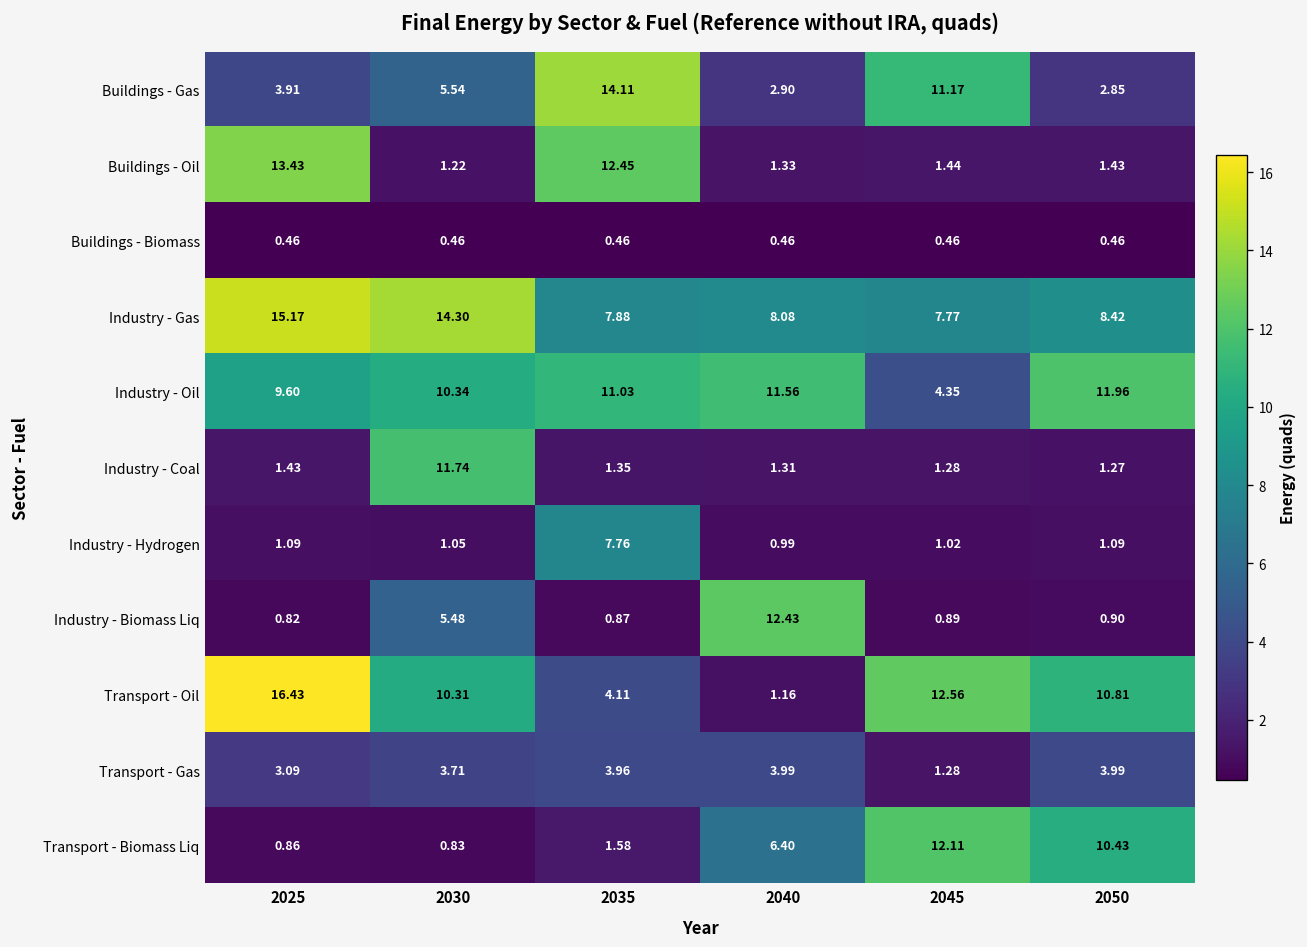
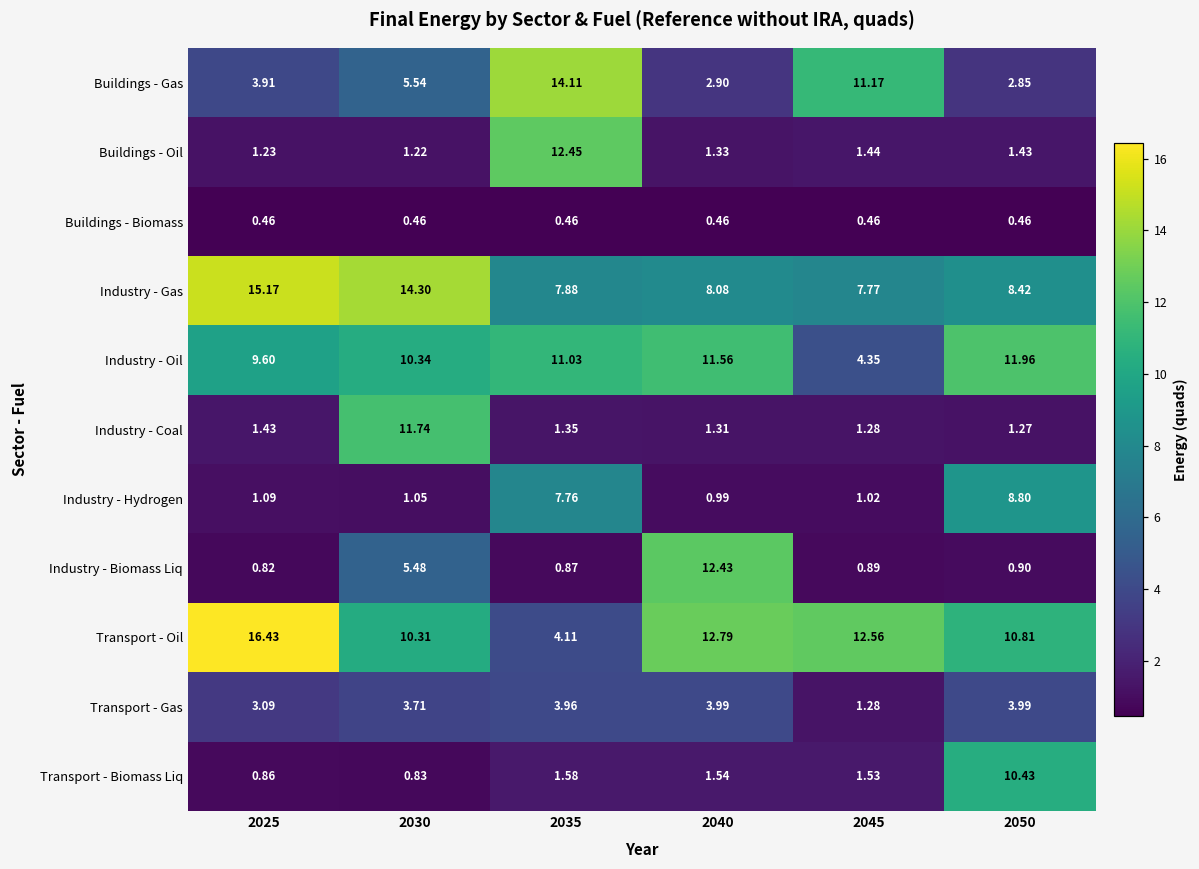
  {
    "Buildings - Gas": {
      "2025": 3.91,
      "2030": 5.54,
      "2035": 14.11,
      "2040": 2.90,
      "2045": 11.17,
      "2050": 2.85
    },
    "Buildings - Oil": {
-     "2025": 13.43,
+     "2025": 1.23,
      "2030": 1.22,
      "2035": 12.45,
      "2040": 1.33,
      "2045": 1.44,
      "2050": 1.43
    },
    "Buildings - Biomass": {
      "2025": 0.46,
      "2030": 0.46,
      "2035": 0.46,
      "2040": 0.46,
      "2045": 0.46,
      "2050": 0.46
    },
    "Industry - Gas": {
      "2025": 15.17,
      "2030": 14.30,
      "2035": 7.88,
      "2040": 8.08,
      "2045": 7.77,
      "2050": 8.42
    },
    "Industry - Oil": {
      "2025": 9.60,
      "2030": 10.34,
      "2035": 11.03,
      "2040": 11.56,
      "2045": 4.35,
      "2050": 11.96
    },
    "Industry - Coal": {
      "2025": 1.43,
      "2030": 11.74,
      "2035": 1.35,
      "2040": 1.31,
      "2045": 1.28,
      "2050": 1.27
    },
    "Industry - Hydrogen": {
      "2025": 1.09,
      "2030": 1.05,
      "2035": 7.76,
      "2040": 0.99,
      "2045": 1.02,
-     "2050": 1.09
+     "2050": 8.80
    },
    "Industry - Biomass Liq": {
      "2025": 0.82,
      "2030": 5.48,
      "2035": 0.87,
      "2040": 12.43,
      "2045": 0.89,
      "2050": 0.90
    },
    "Transport - Oil": {
      "2025": 16.43,
      "2030": 10.31,
      "2035": 4.11,
-     "2040": 1.16,
+     "2040": 12.79,
      "2045": 12.56,
      "2050": 10.81
    },
    "Transport - Gas": {
      "2025": 3.09,
      "2030": 3.71,
      "2035": 3.96,
      "2040": 3.99,
      "2045": 1.28,
      "2050": 3.99
    },
    "Transport - Biomass Liq": {
      "2025": 0.86,
      "2030": 0.83,
      "2035": 1.58,
-     "2040": 6.40,
-     "2045": 12.11,
+     "2040": 1.54,
+     "2045": 1.53,
      "2050": 10.43
    }
  }
